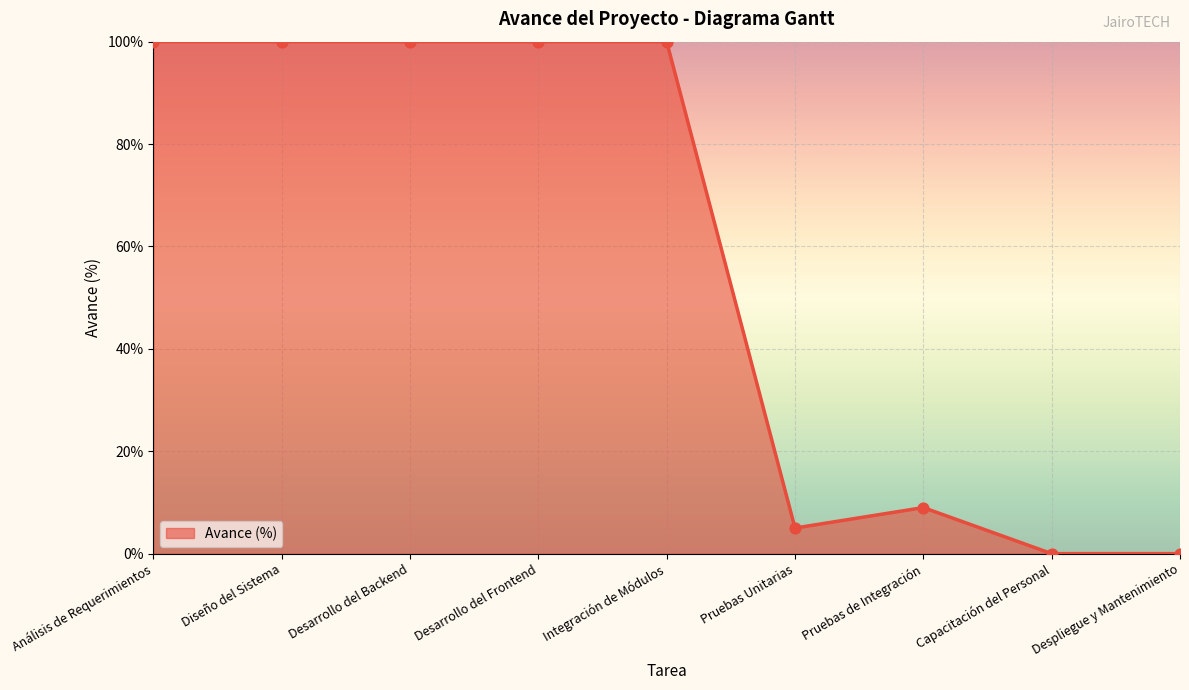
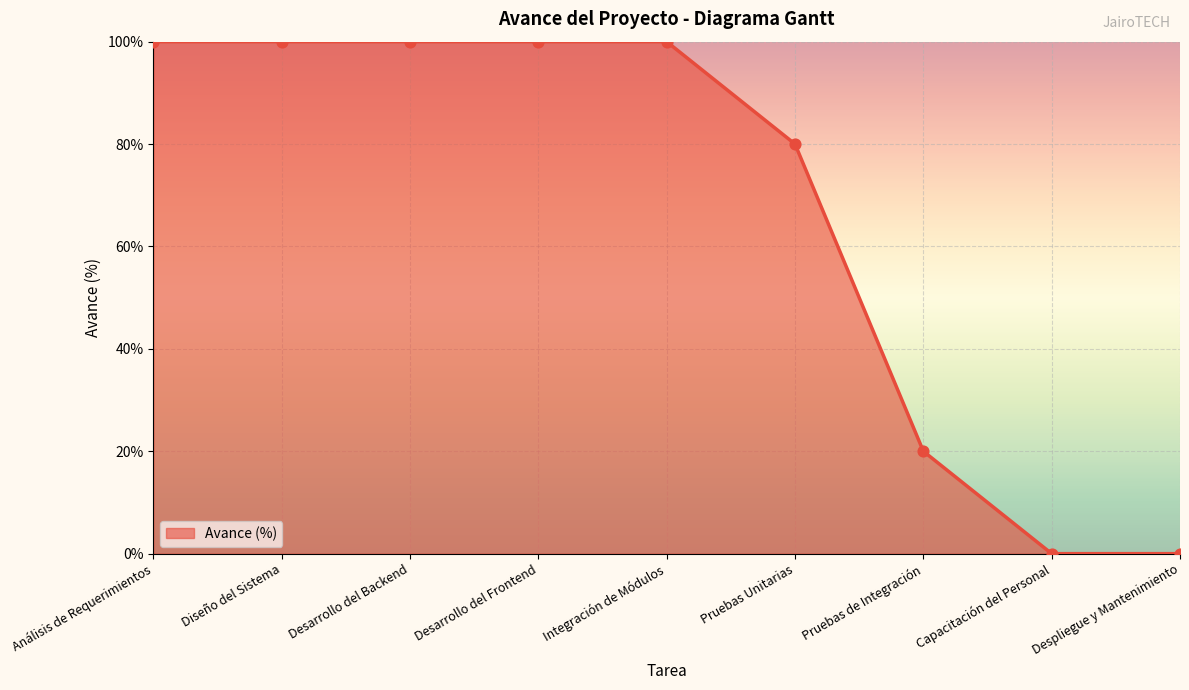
  {
    "Análisis de Requerimientos": "100%",
    "Diseño del Sistema": "100%",
    "Desarrollo del Backend": "100%",
    "Desarrollo del Frontend": "100%",
    "Integración de Módulos": "100%",
-   "Pruebas Unitarias": "5%",
-   "Pruebas de Integración": "9%",
+   "Pruebas Unitarias": "80%",
+   "Pruebas de Integración": "20%",
    "Capacitación del Personal": "0%",
    "Despliegue y Mantenimiento": "0%"
  }
